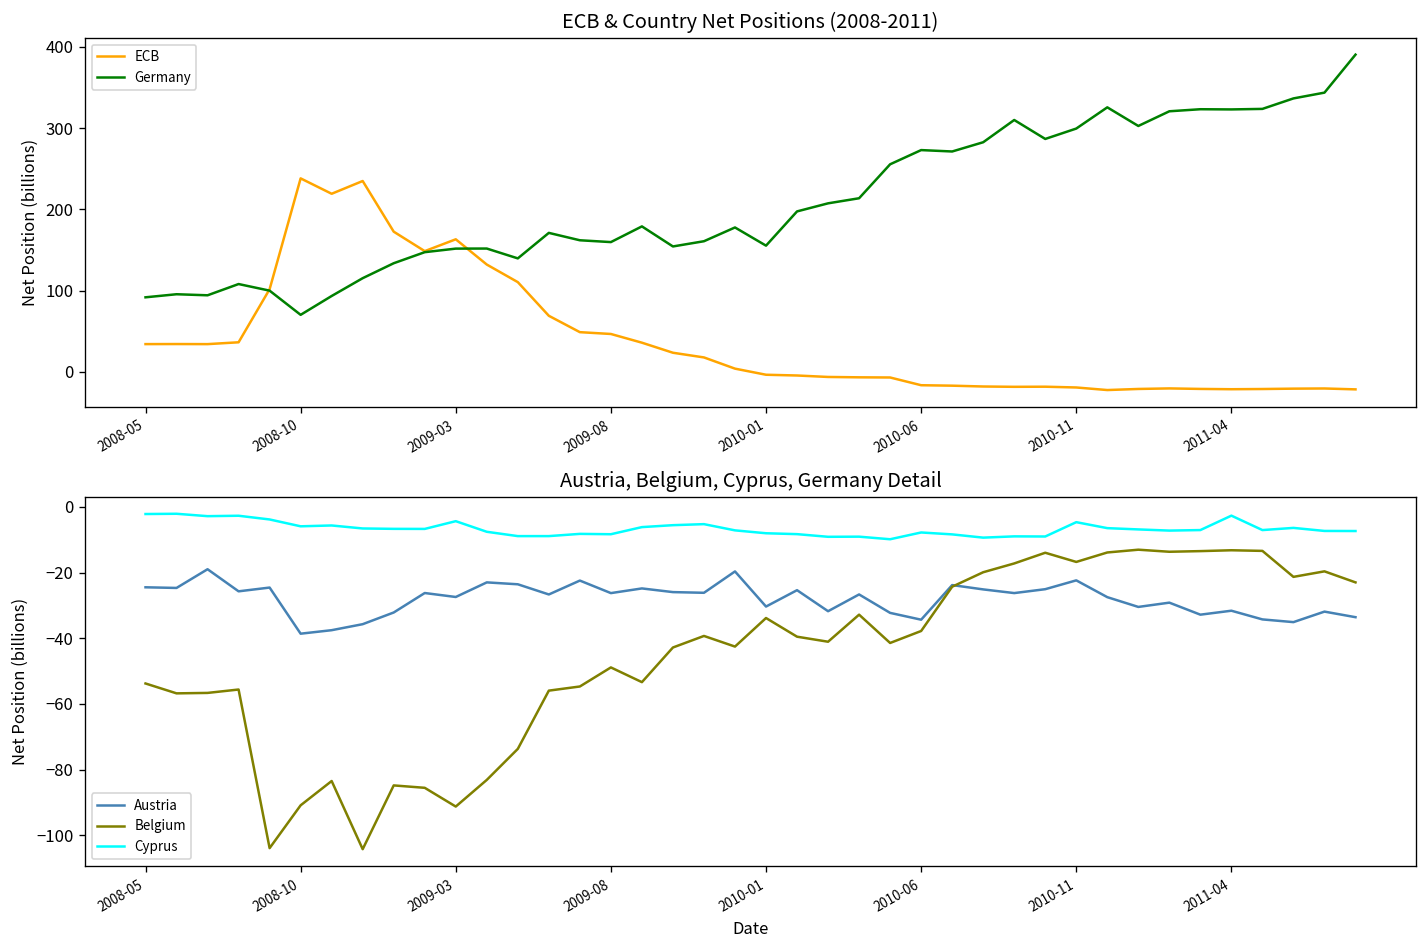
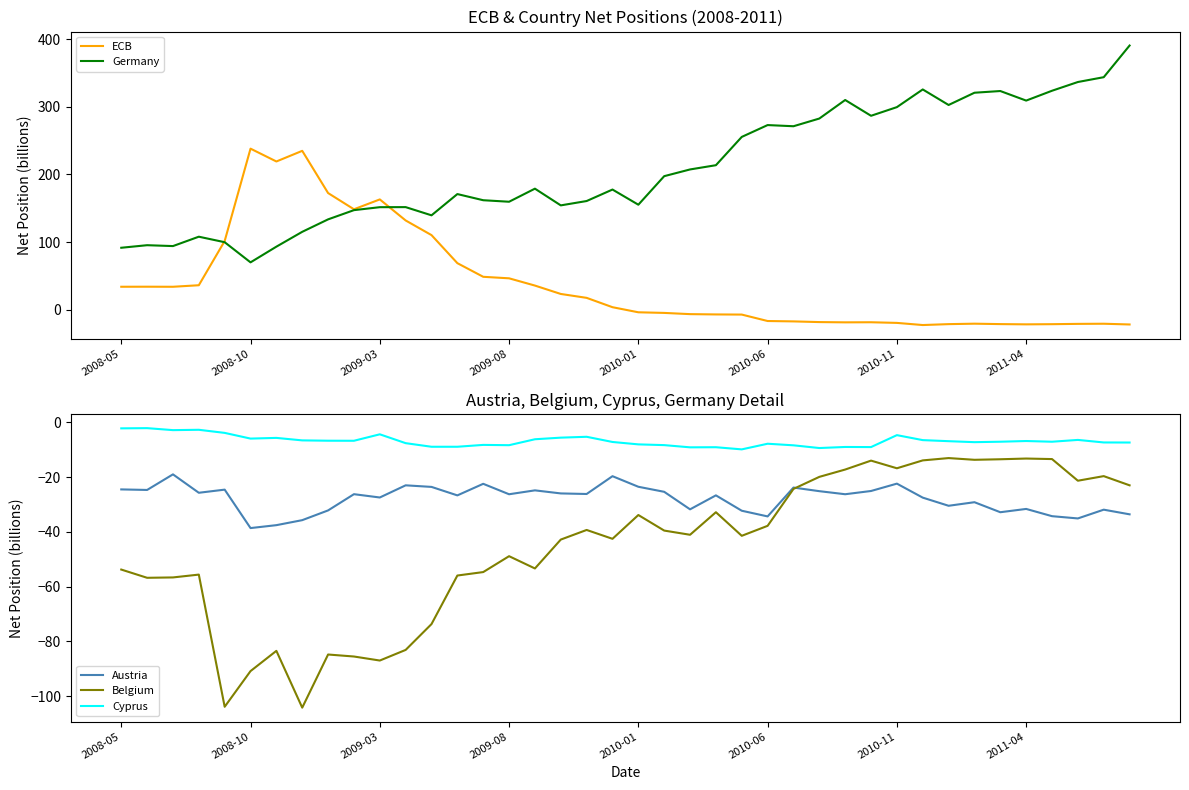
  {
    "ECB & Country Net Positions (2008-2011)": {
      "ECB": {
        "2008-05": 30,
        "2008-10": 240,
        "2009-03": 160,
        "2009-08": 50,
        "2010-01": 0,
        "2010-06": -20,
        "2010-11": -20,
        "2011-04": -20
      },
      "Germany": {
        "2008-05": 90,
        "2008-10": 70,
        "2009-03": 150,
        "2009-08": 160,
        "2010-01": 160,
        "2010-06": 270,
        "2010-11": 300,
-       "2011-04": 320
+       "2011-04": 310
      }
    },
    "Austria, Belgium, Cyprus, Germany Detail": {
      "Austria": {
        "2008-05": -24,
        "2008-10": -39,
        "2009-03": -27,
        "2009-08": -26,
-       "2010-01": -30,
+       "2010-01": -23,
        "2010-06": -34,
        "2010-11": -22,
        "2011-04": -32
      },
      "Belgium": {
        "2008-05": -54,
        "2008-10": -91,
-       "2009-03": -91,
+       "2009-03": -87,
        "2009-08": -49,
        "2010-01": -34,
        "2010-06": -38,
        "2010-11": -17,
        "2011-04": -13
      },
      "Cyprus": {
        "2008-05": -2,
        "2008-10": -6,
        "2009-03": -4,
        "2009-08": -8,
        "2010-01": -8,
        "2010-06": -8,
        "2010-11": -5,
-       "2011-04": -3
+       "2011-04": -7
      }
    }
  }
